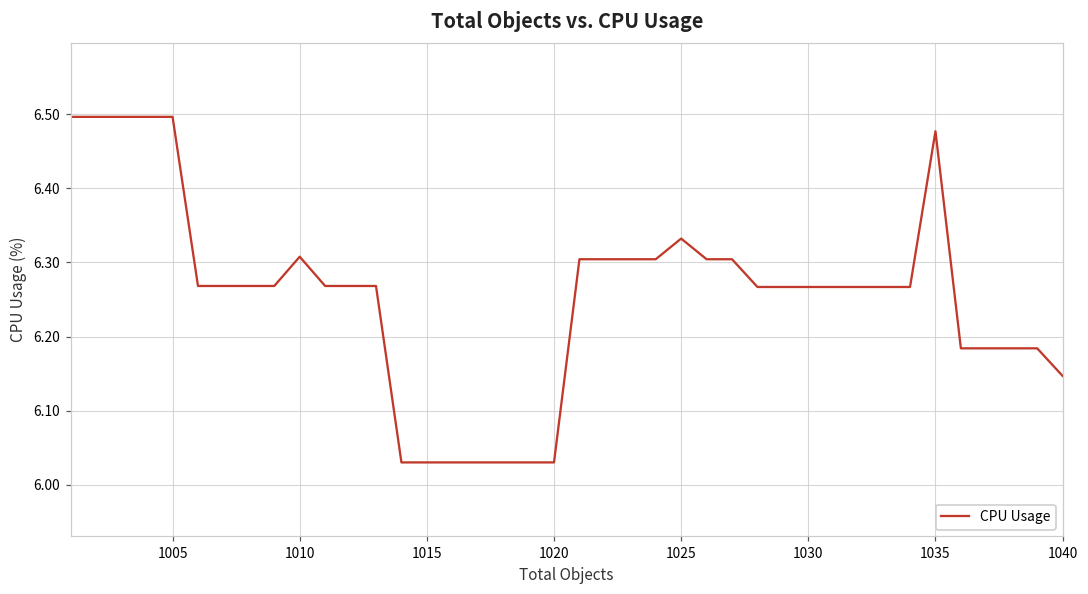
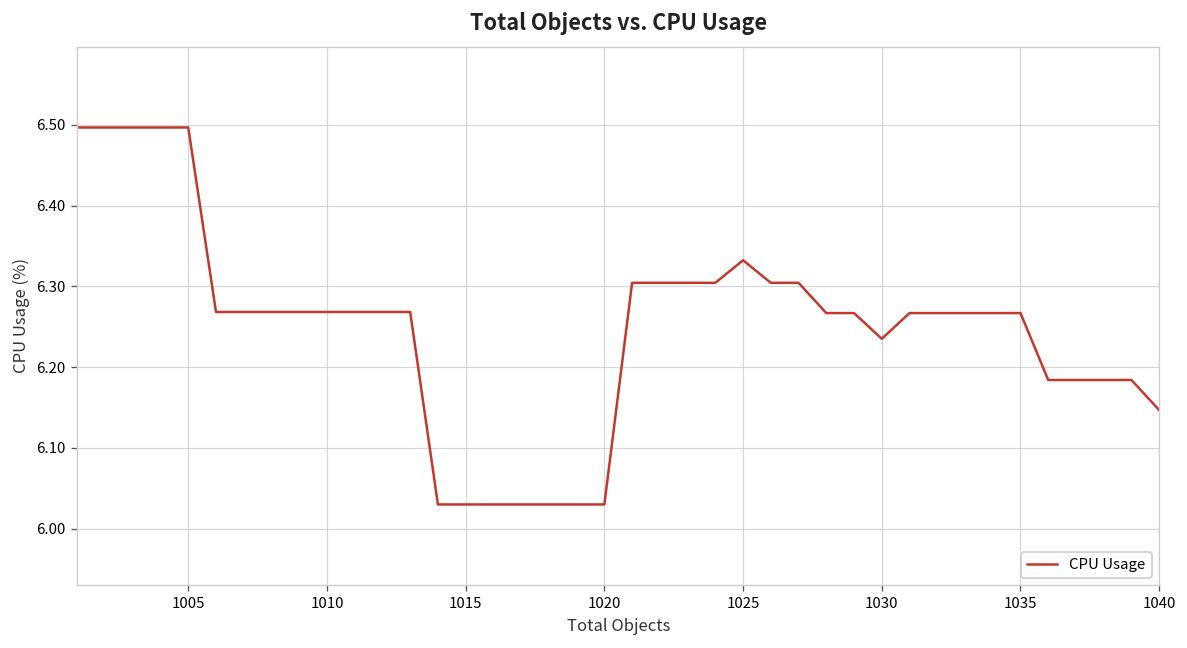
  {
    "1005": 6.50,
-   "1010": 6.31,
+   "1010": 6.27,
    "1015": 6.03,
    "1020": 6.03,
    "1025": 6.33,
-   "1030": 6.27,
-   "1035": 6.48,
+   "1030": 6.24,
+   "1035": 6.27,
    "1040": 6.15
  }
